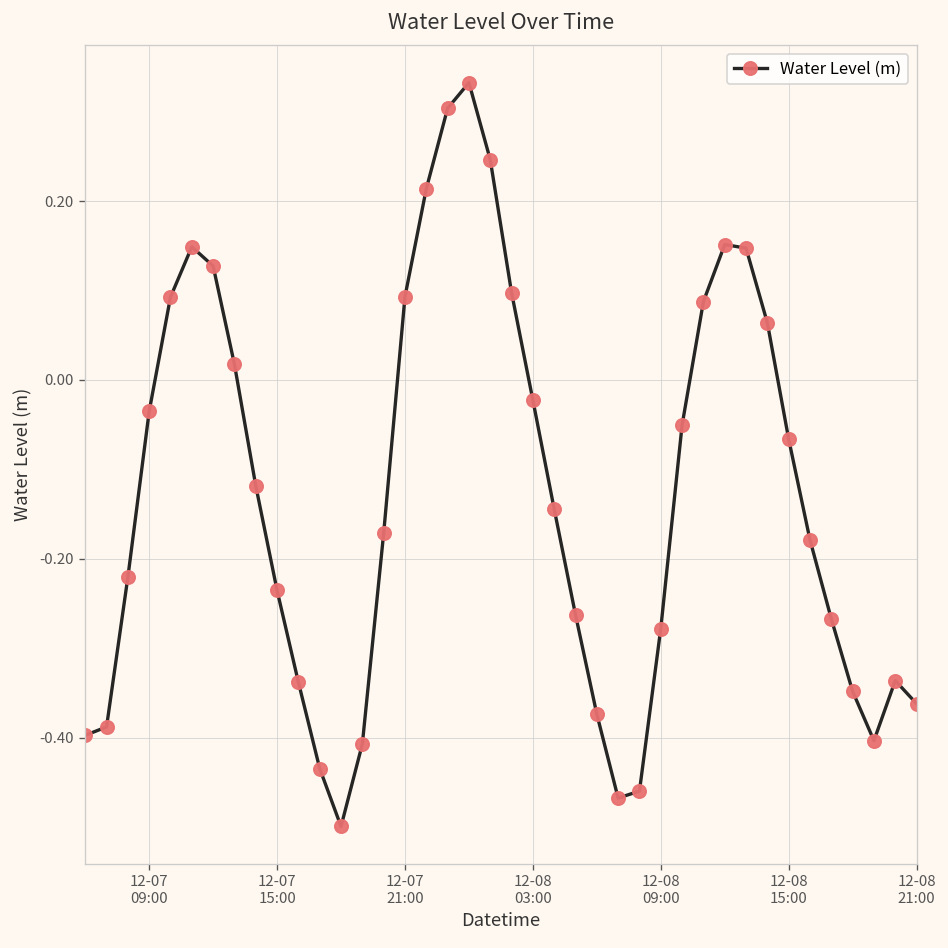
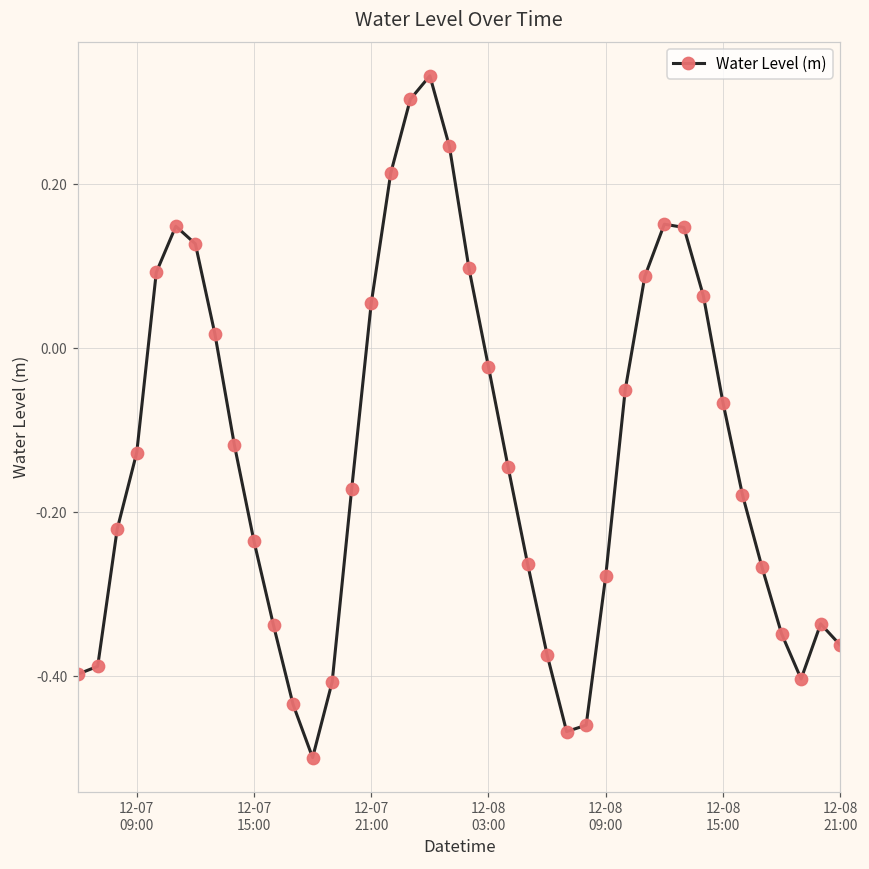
  {
-   "12-07 09:00": -0.04,
+   "12-07 09:00": -0.13,
    "12-07 15:00": -0.24,
-   "12-07 21:00": 0.09,
+   "12-07 21:00": 0.05,
    "12-08 03:00": -0.02,
    "12-08 09:00": -0.28,
    "12-08 15:00": -0.07,
    "12-08 21:00": -0.36
  }
